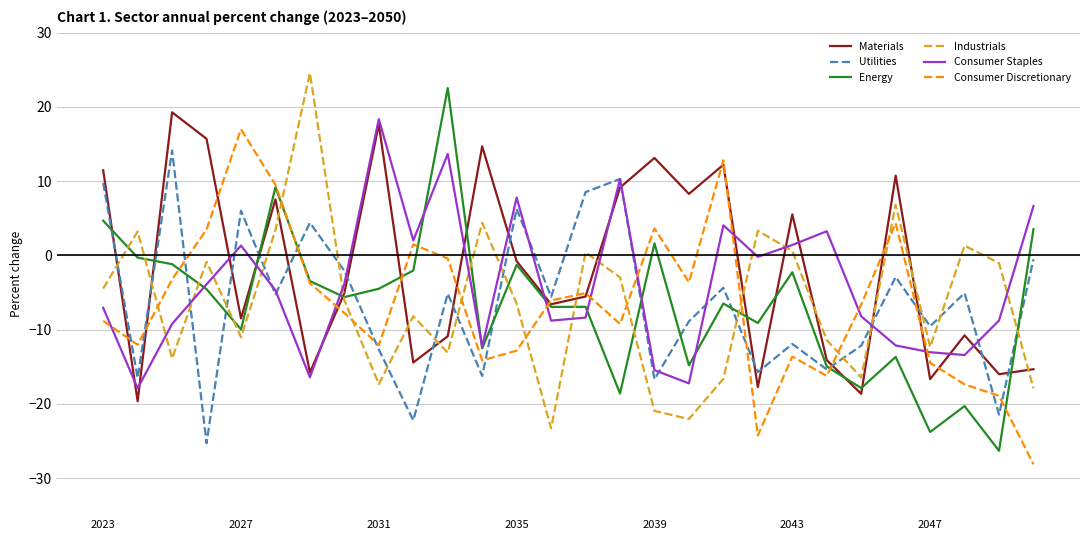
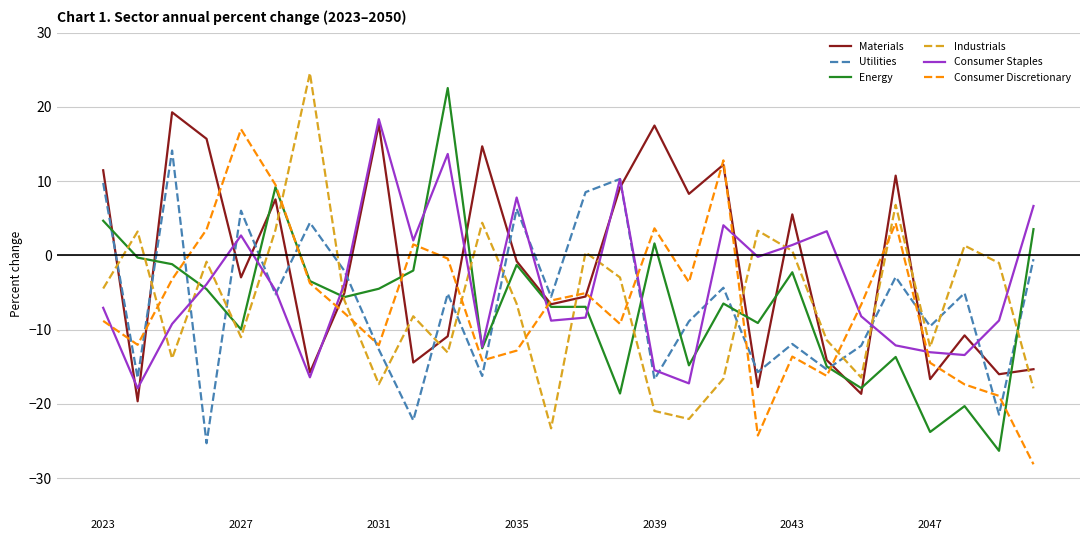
  {
    "Materials": {
      "2023": 11,
-     "2027": -8,
+     "2027": -3,
      "2031": 18,
      "2035": -1,
-     "2039": 13,
+     "2039": 17,
      "2043": 6,
      "2047": -17
    },
    "Utilities": {
      "2023": 10,
      "2027": 6,
      "2031": -13,
      "2035": 6,
      "2039": -17,
      "2043": -12,
      "2047": -10
    },
    "Energy": {
      "2023": 5,
      "2027": -10,
      "2031": -4,
      "2035": -1,
      "2039": 2,
      "2043": -2,
      "2047": -24
    },
    "Consumer Staples": {
      "2023": -7,
-     "2027": 1,
+     "2027": 3,
      "2031": 18,
      "2035": 8,
      "2039": -15,
      "2043": 1,
      "2047": -13
    }
  }
